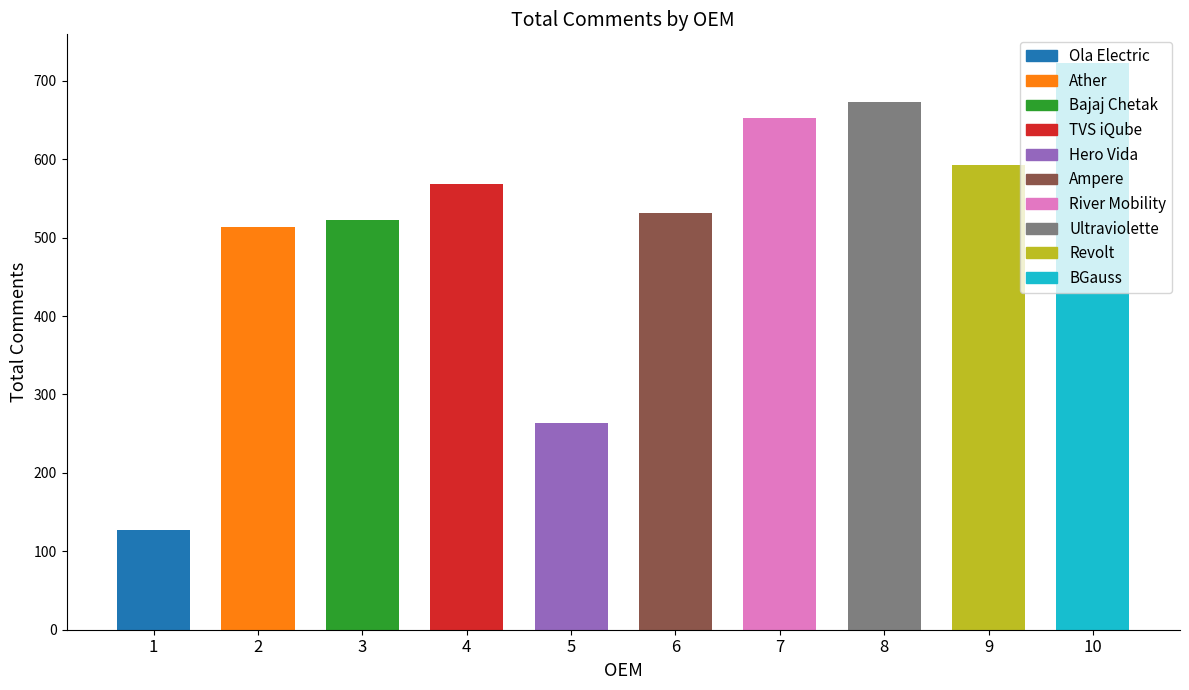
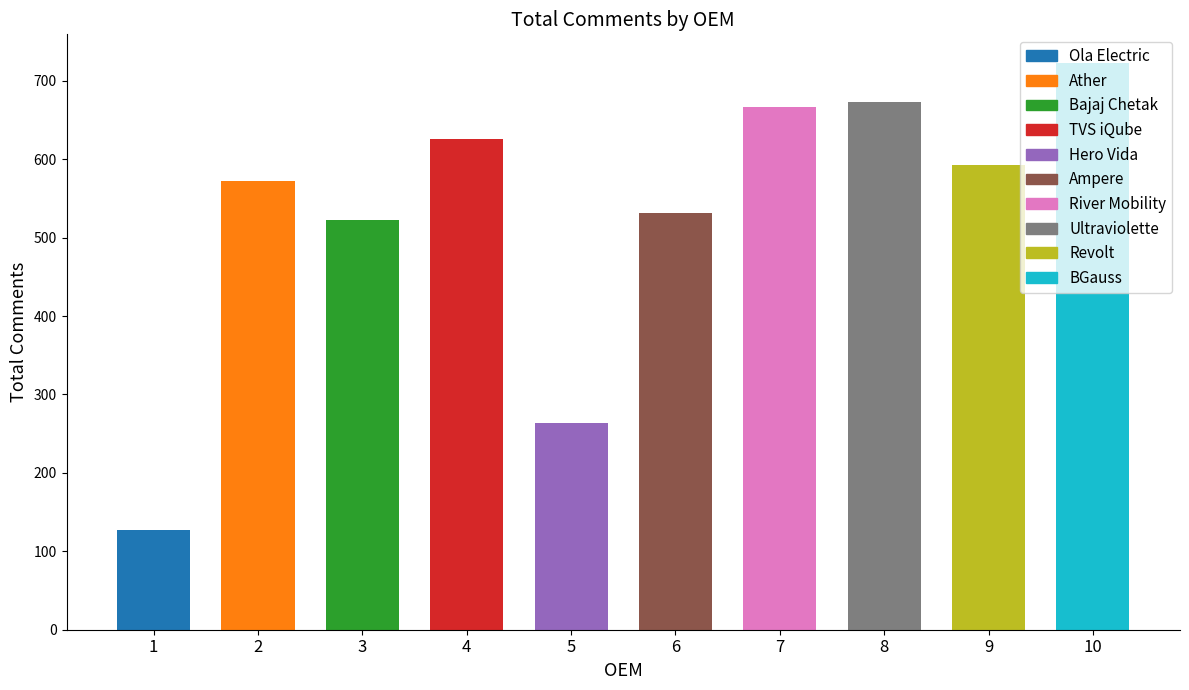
  {
    "1": 130,
-   "2": 510,
+   "2": 570,
    "3": 520,
-   "4": 570,
+   "4": 630,
    "5": 260,
    "6": 530,
-   "7": 650,
+   "7": 670,
    "8": 670,
    "9": 590
  }
